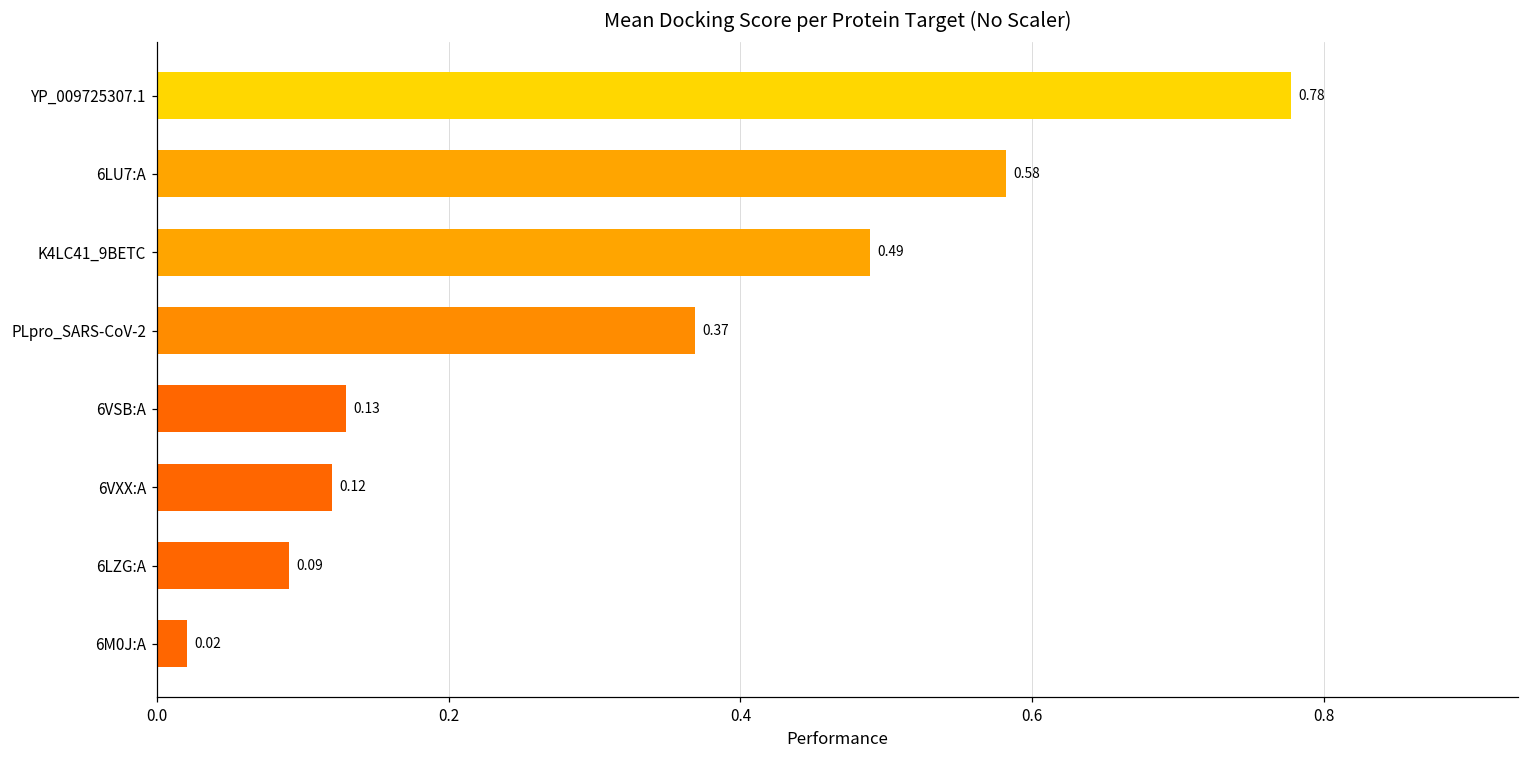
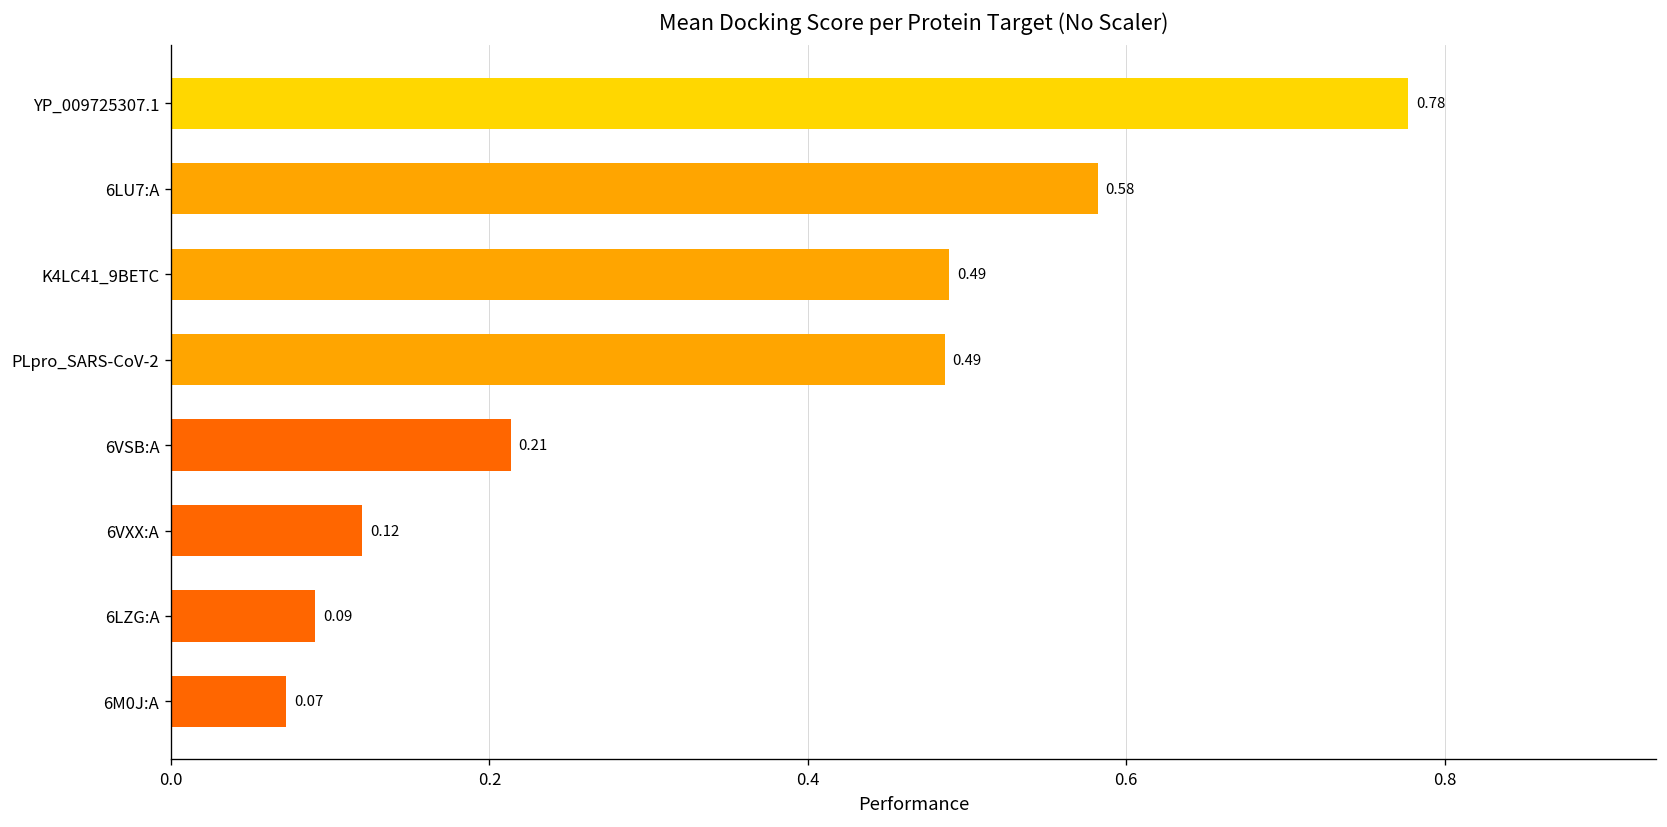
  {
    "YP_009725307.1": 0.78,
    "6LU7:A": 0.58,
    "K4LC41_9BETC": 0.49,
-   "PLpro_SARS-CoV-2": 0.37,
-   "6VSB:A": 0.13,
+   "PLpro_SARS-CoV-2": 0.49,
+   "6VSB:A": 0.21,
    "6VXX:A": 0.12,
    "6LZG:A": 0.09,
-   "6M0J:A": 0.02
+   "6M0J:A": 0.07
  }
